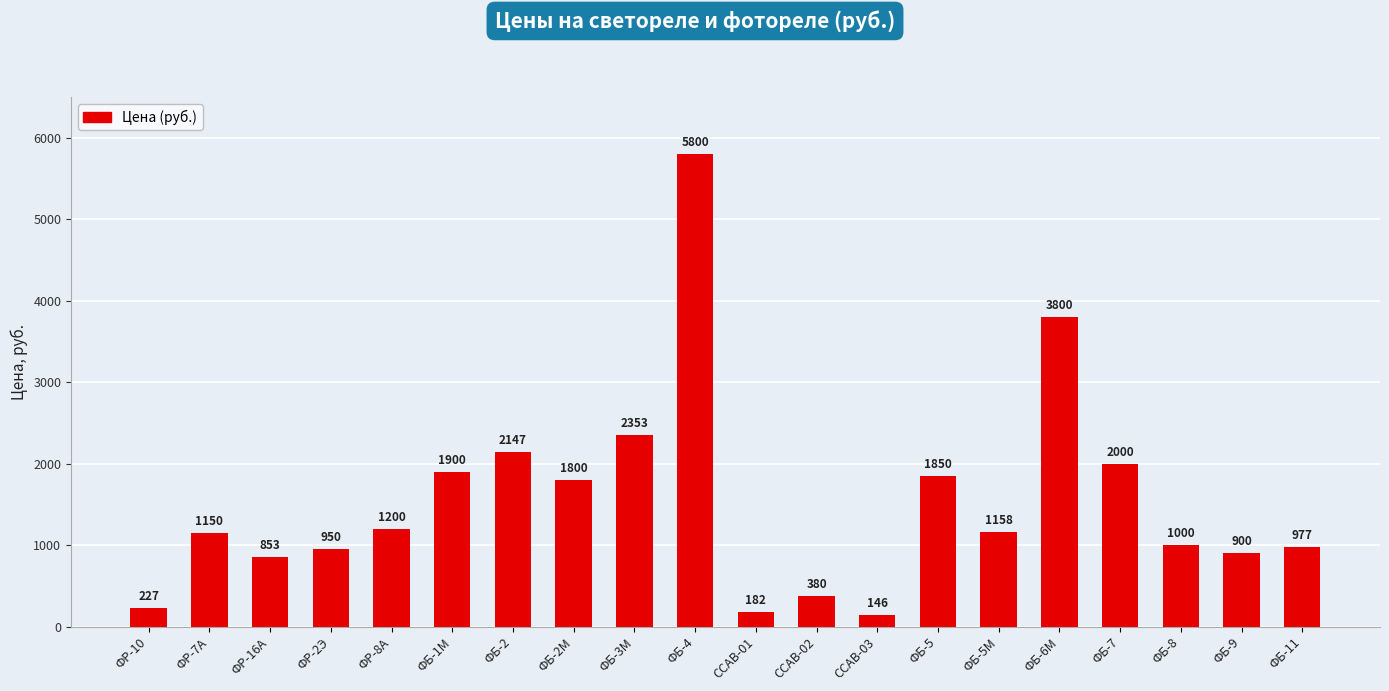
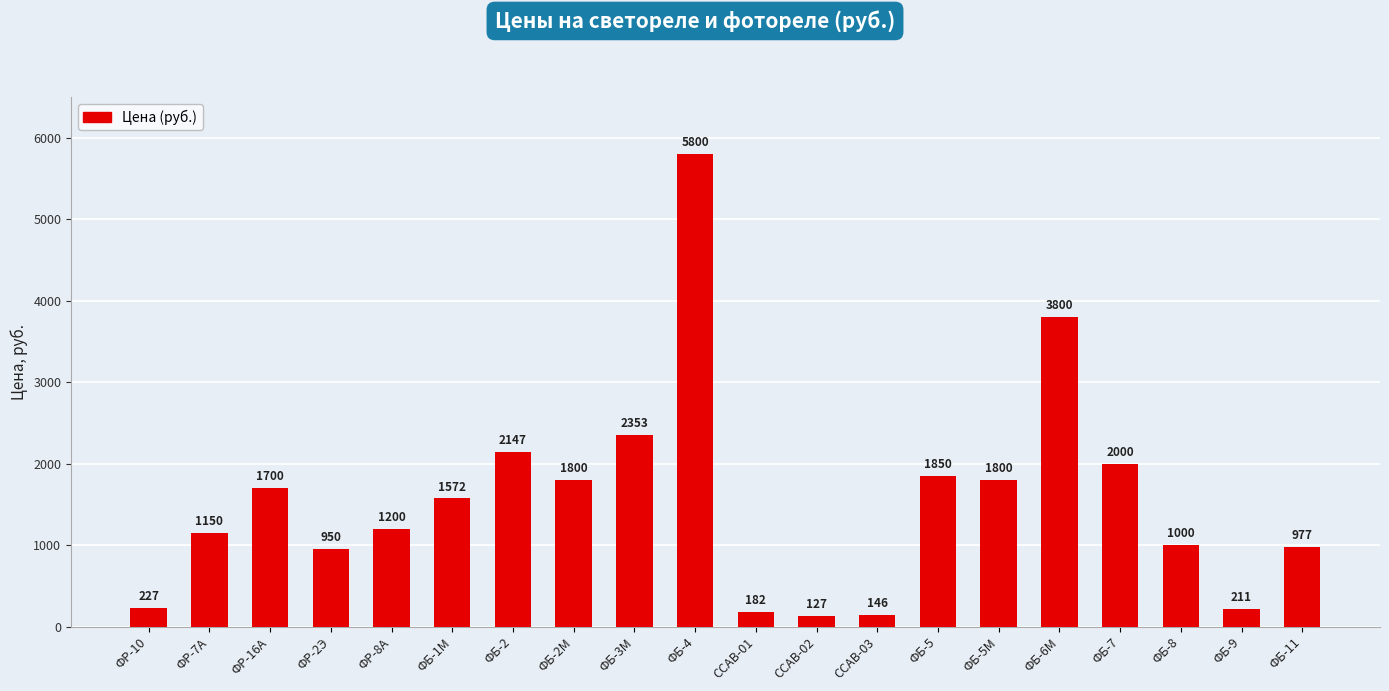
  {
    "ФР-10": 227,
    "ФР-7А": 1150,
-   "ФР-16А": 853,
+   "ФР-16А": 1700,
    "ФР-2Э": 950,
    "ФР-8А": 1200,
-   "ФБ-1М": 1900,
+   "ФБ-1М": 1572,
    "ФБ-2": 2147,
    "ФБ-2М": 1800,
    "ФБ-3М": 2353,
    "ФБ-4": 5800,
    "ССАВ-01": 182,
-   "ССАВ-02": 380,
+   "ССАВ-02": 127,
    "ССАВ-03": 146,
    "ФБ-5": 1850,
-   "ФБ-5М": 1158,
+   "ФБ-5М": 1800,
    "ФБ-6М": 3800,
    "ФБ-7": 2000,
    "ФБ-8": 1000,
-   "ФБ-9": 900,
+   "ФБ-9": 211,
    "ФБ-11": 977
  }
